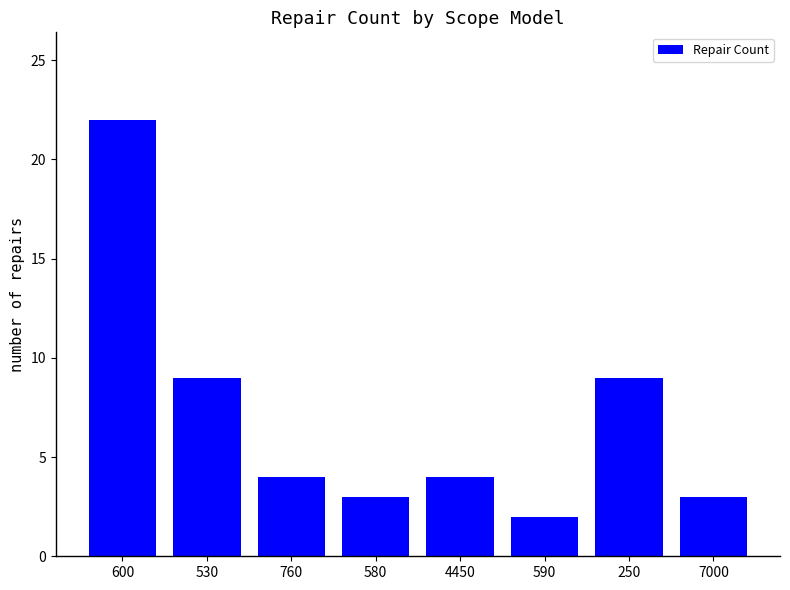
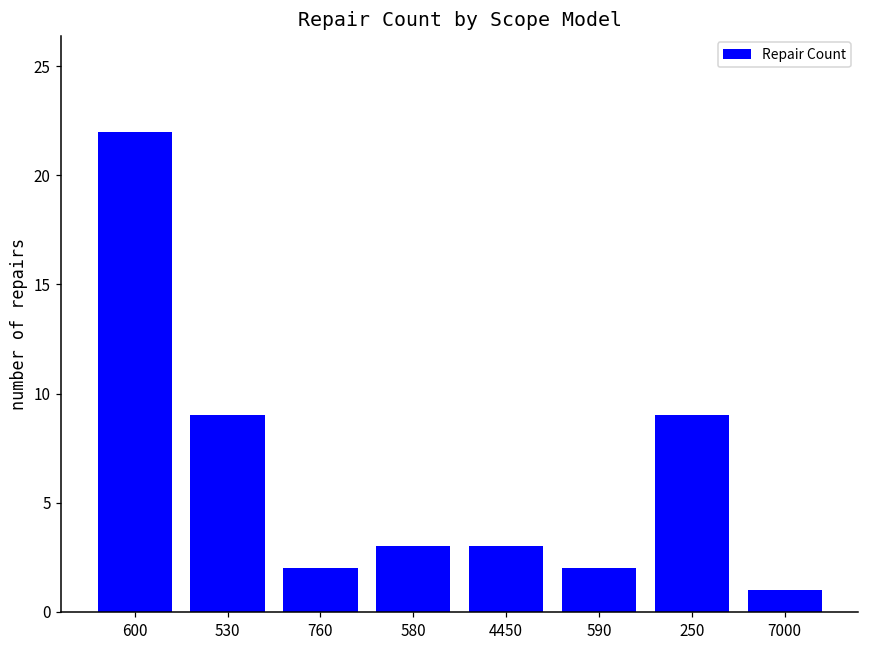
  {
    "600": 22,
    "530": 9,
-   "760": 4,
+   "760": 2,
    "580": 3,
-   "4450": 4,
+   "4450": 3,
    "590": 2,
    "250": 9,
-   "7000": 3
+   "7000": 1
  }
